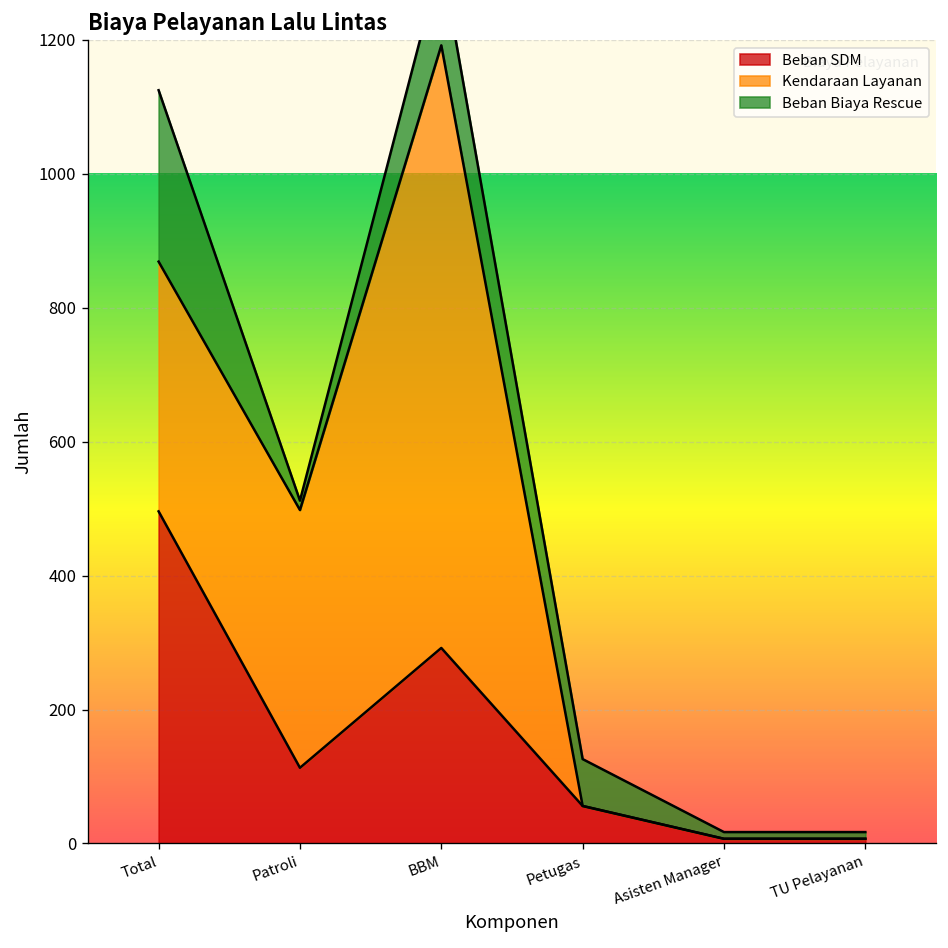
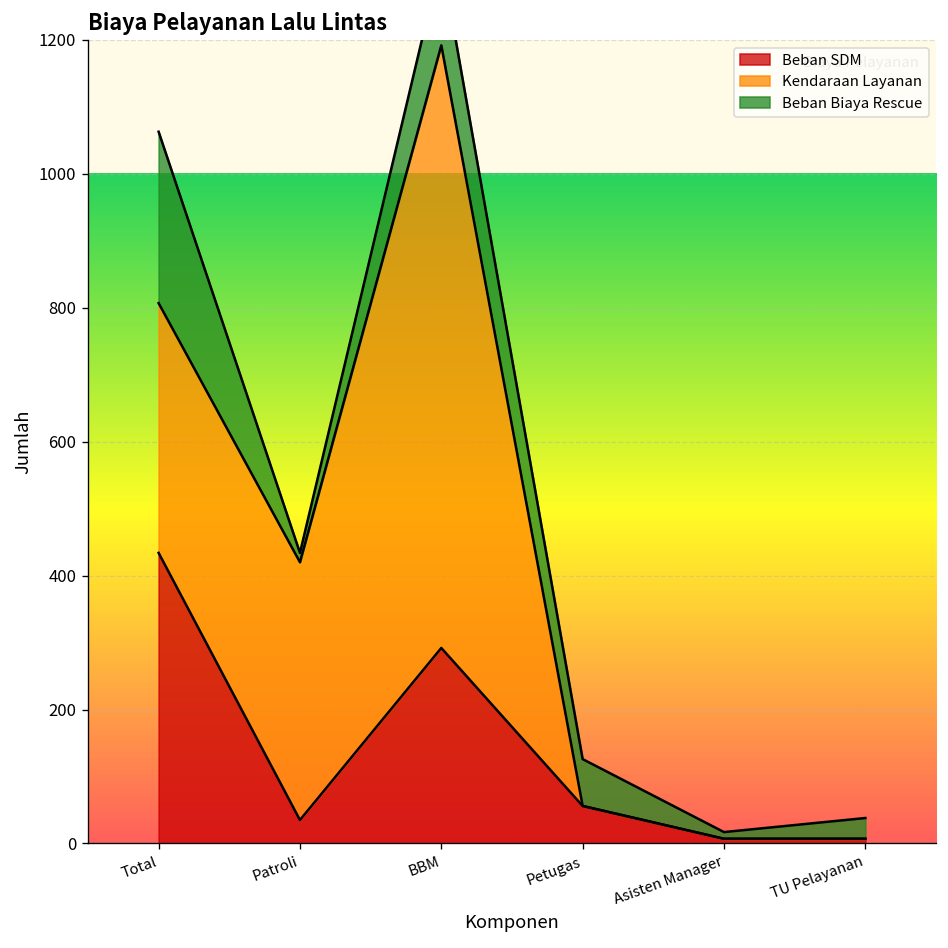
  {
    "Beban SDM": {
-     "Total": 500,
-     "Patroli": 110,
+     "Total": 430,
+     "Patroli": 40,
      "BBM": 290
    },
    "Kendaraan Layanan": {
      "Total": 370,
      "Patroli": 390,
      "BBM": 900
    },
    "Beban Biaya Rescue": {
      "Total": 260,
      "Patroli": 10,
      "Petugas": 70,
      "Asisten Manager": 10,
-     "TU Pelayanan": 10
+     "TU Pelayanan": 30
    }
  }
